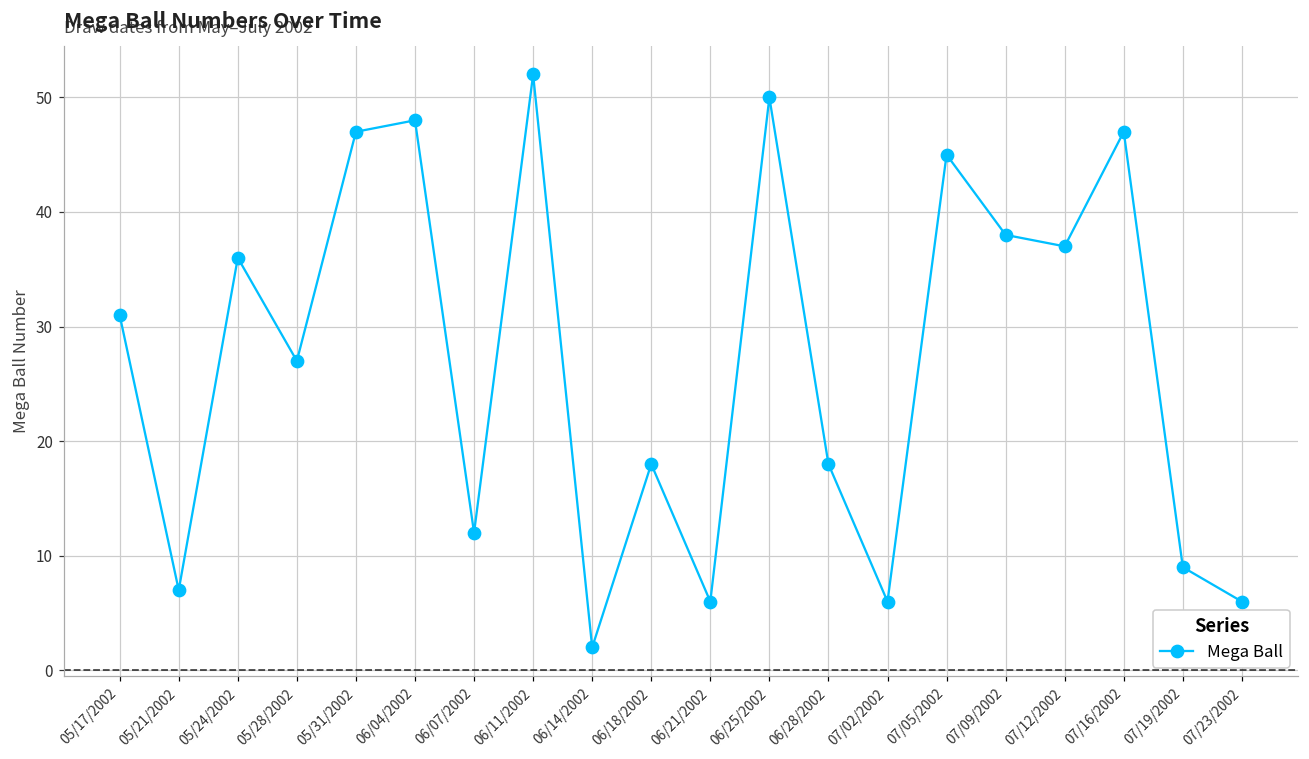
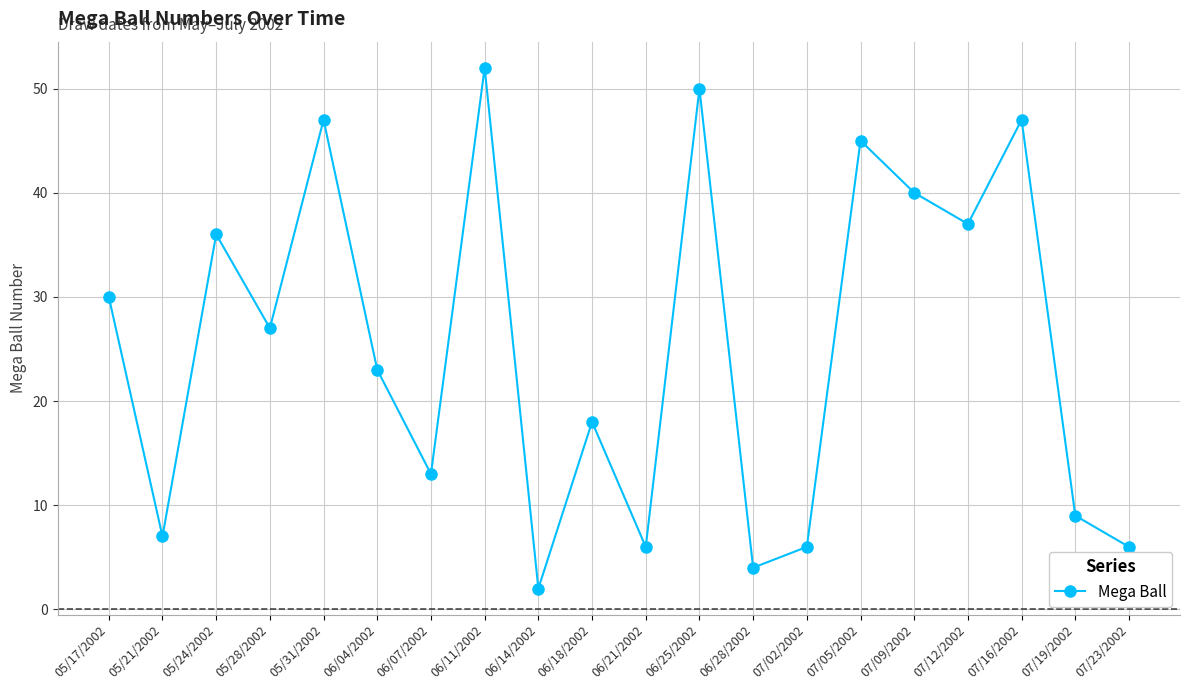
  {
-   "05/17/2002": 31,
+   "05/17/2002": 30,
    "05/21/2002": 7,
    "05/24/2002": 36,
    "05/28/2002": 27,
    "05/31/2002": 47,
-   "06/04/2002": 48,
-   "06/07/2002": 12,
+   "06/04/2002": 23,
+   "06/07/2002": 13,
    "06/11/2002": 52,
    "06/14/2002": 2,
    "06/18/2002": 18,
    "06/21/2002": 6,
    "06/25/2002": 50,
-   "06/28/2002": 18,
+   "06/28/2002": 4,
    "07/02/2002": 6,
    "07/05/2002": 45,
-   "07/09/2002": 38,
+   "07/09/2002": 40,
    "07/12/2002": 37,
    "07/16/2002": 47,
    "07/19/2002": 9,
    "07/23/2002": 6
  }
